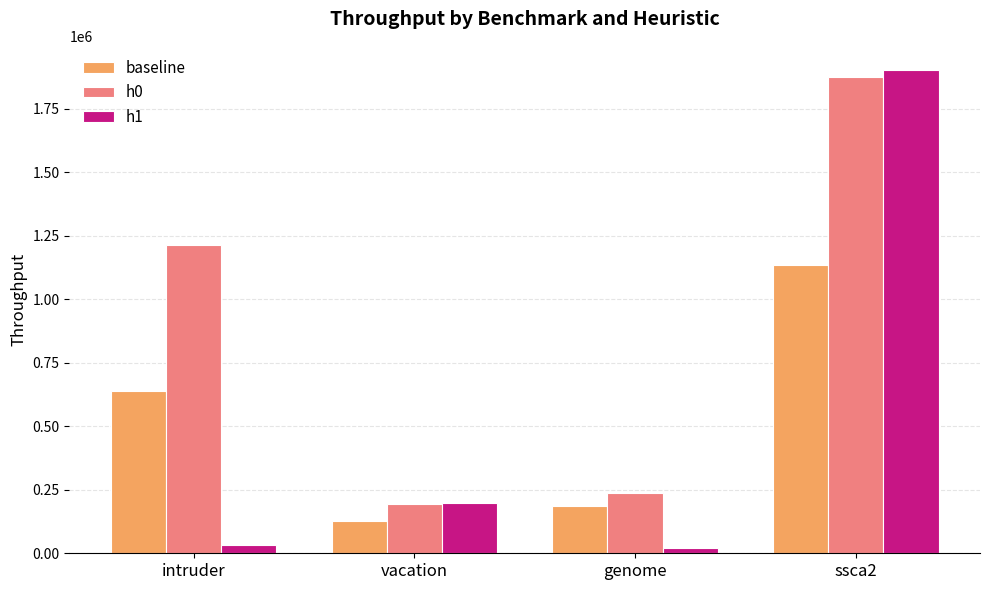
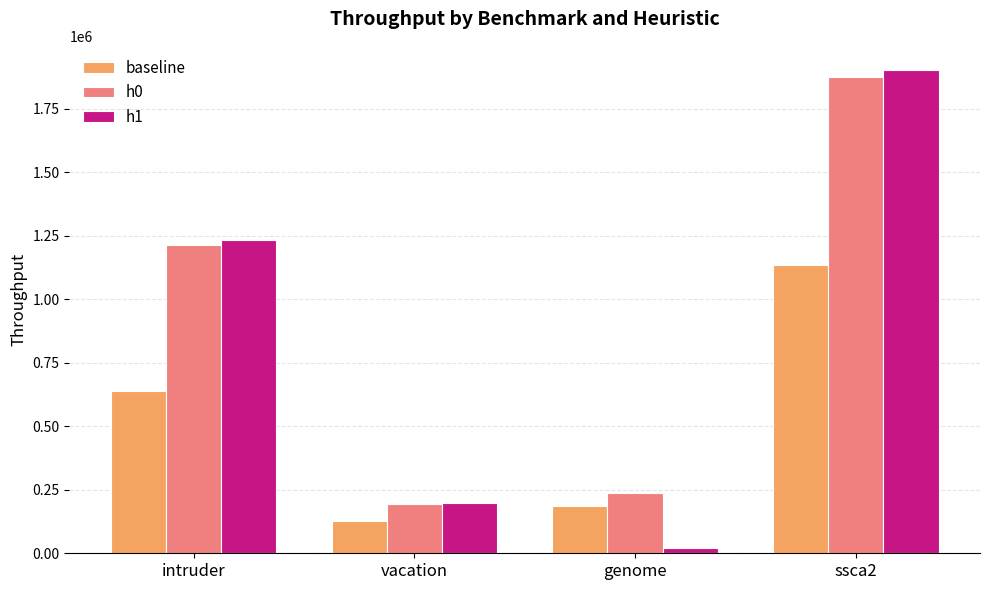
  {
    "h1": {
-     "intruder": 30000,
+     "intruder": 1230000,
      "vacation": 200000,
      "genome": 20000,
      "ssca2": 1900000
    }
  }
